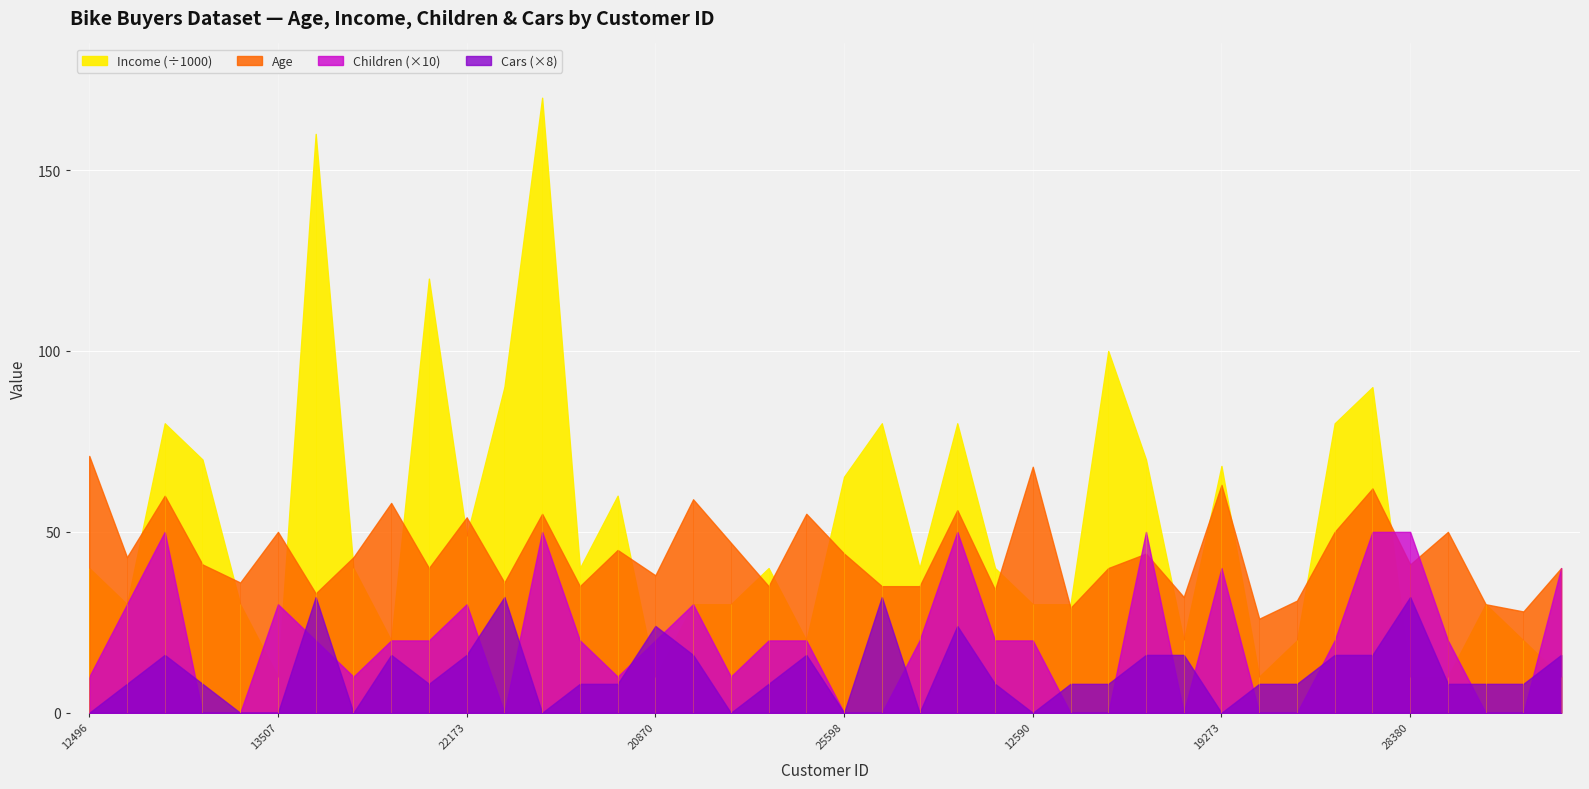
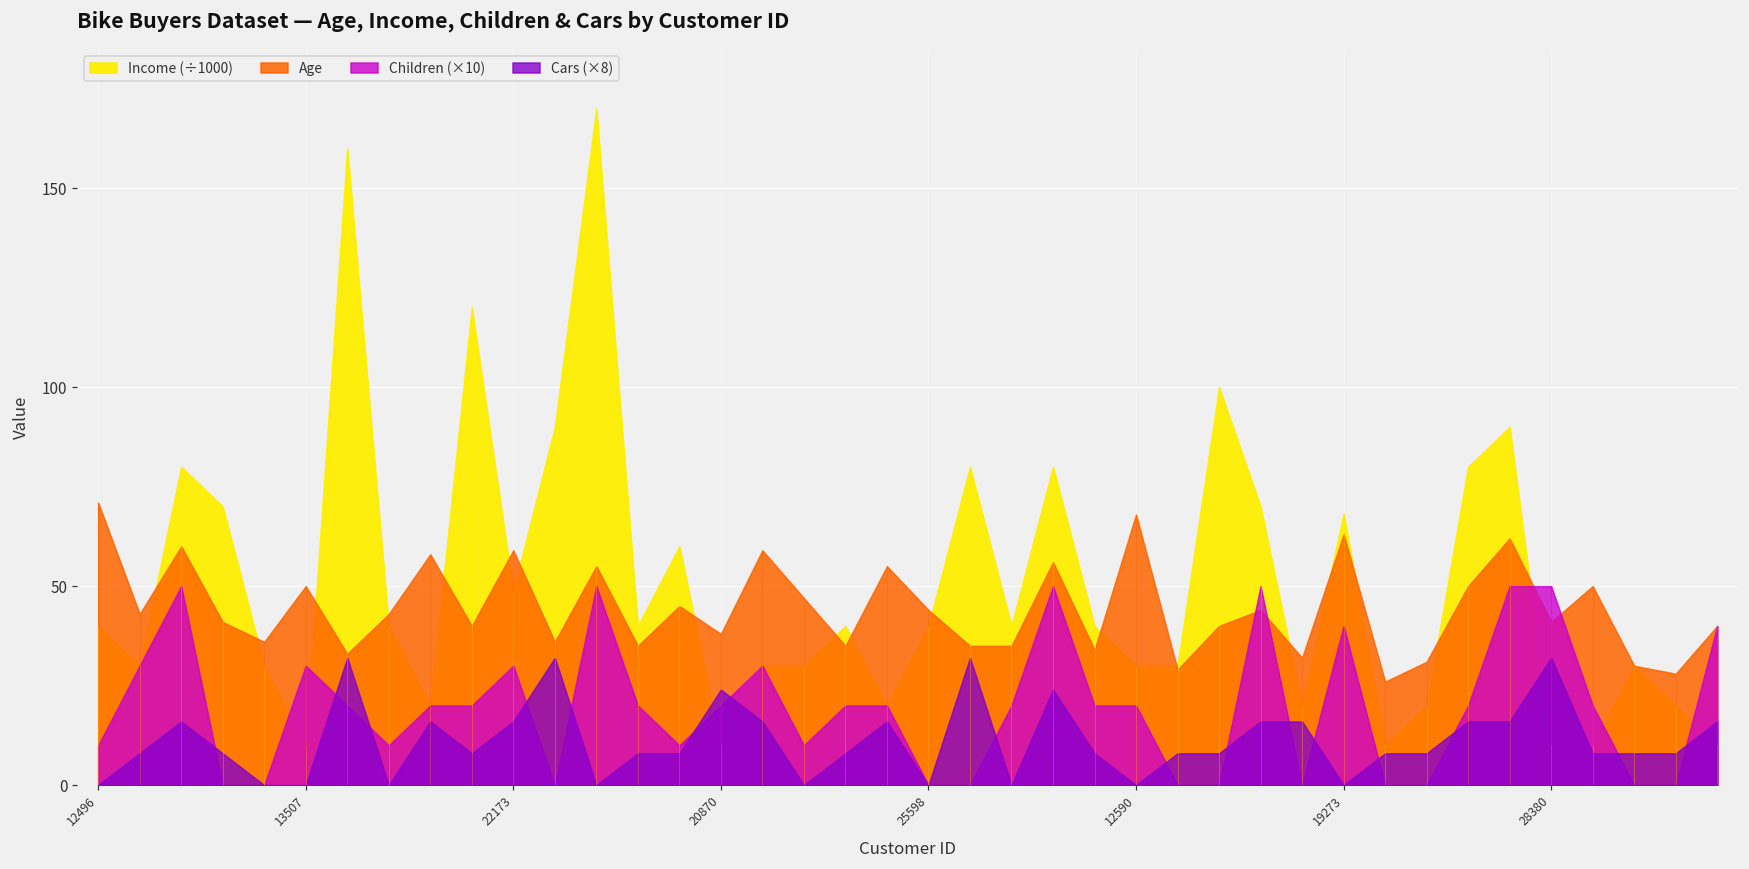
  {
    "Income (÷1000)": {
      "12496": 40,
      "13507": 10,
      "22173": 49,
      "20870": 10,
-     "25598": 65,
+     "25598": 40,
      "12590": 30,
      "19273": 68,
      "28380": 10
    },
    "Age": {
      "12496": 71,
      "13507": 50,
-     "22173": 54,
+     "22173": 59,
      "20870": 38,
      "25598": 44,
      "12590": 68,
      "19273": 63,
      "28380": 41
    },
    "Children (×10)": {
      "12496": 10,
      "13507": 30,
      "22173": 30,
      "20870": 20,
      "12590": 20,
      "19273": 40,
      "28380": 50
    },
    "Cars (×8)": {
      "12496": 0,
      "13507": 0,
      "22173": 16,
      "20870": 24,
      "12590": 0,
      "19273": 0,
      "28380": 32
    }
  }
